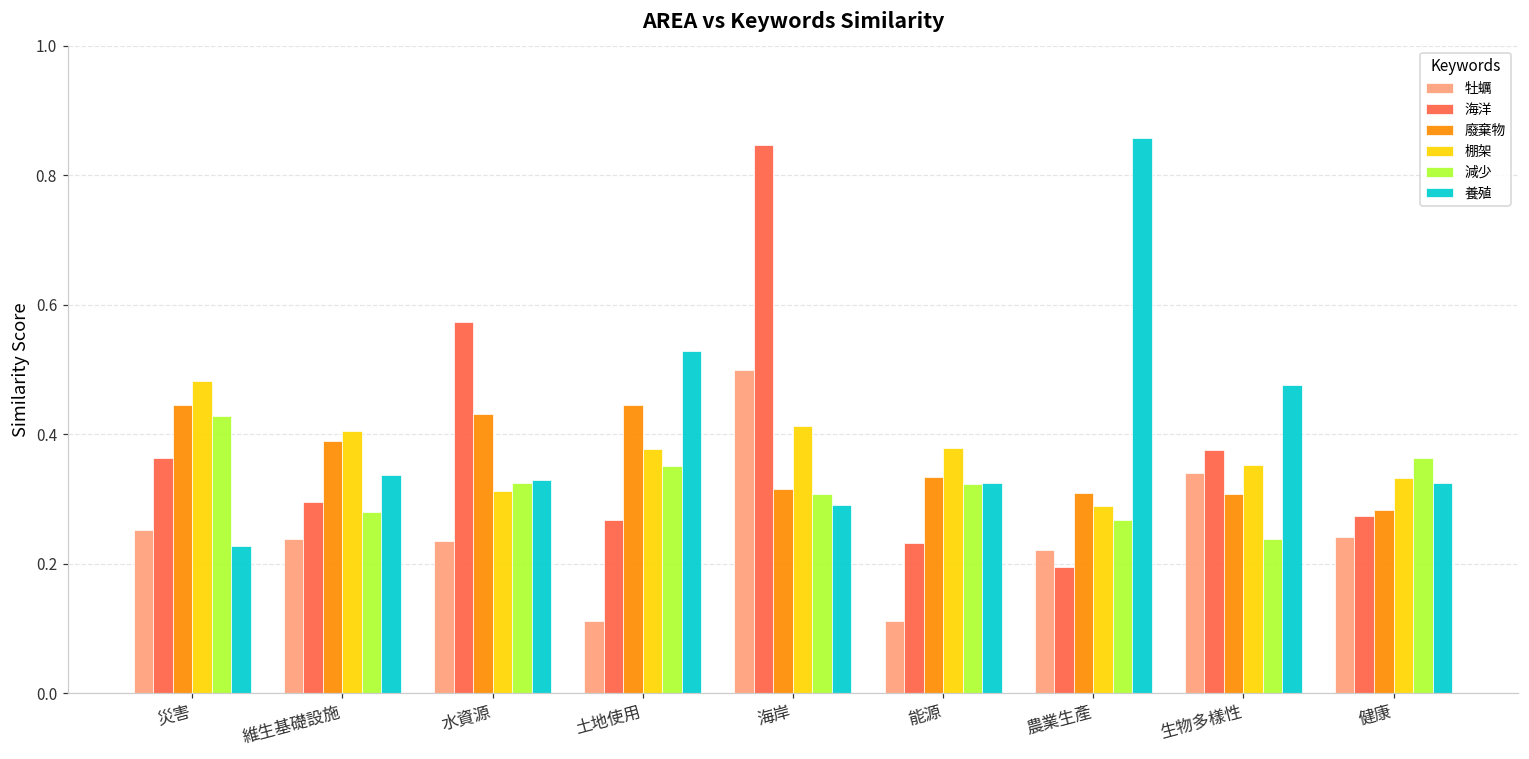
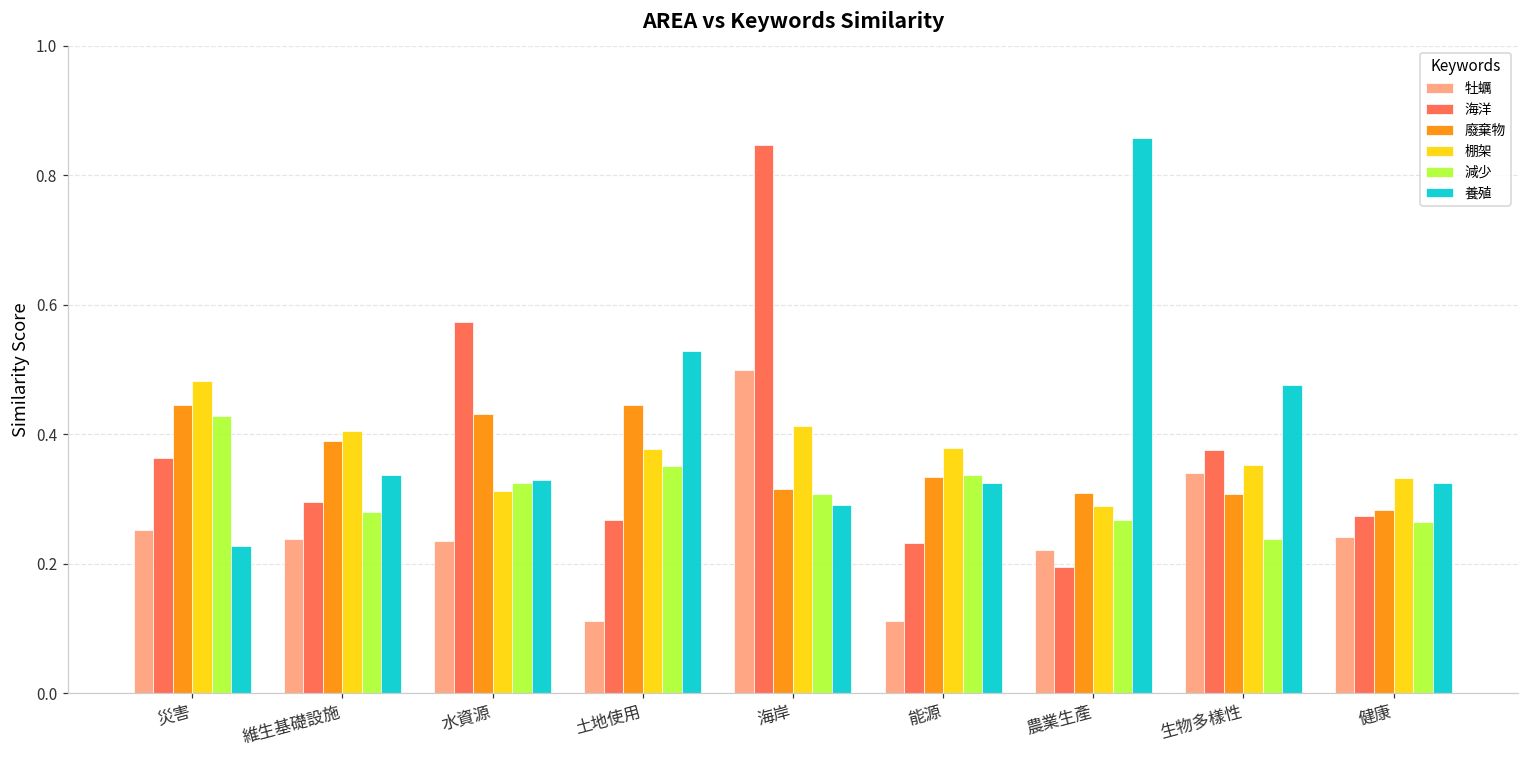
  {
    "牡蠣": {
      "災害": 0.25,
      "維生基礎設施": 0.24,
      "水資源": 0.24,
      "土地使用": 0.11,
      "海岸": 0.50,
      "能源": 0.11,
      "農業生產": 0.22,
      "生物多樣性": 0.34,
      "健康": 0.24
    },
    "海洋": {
      "災害": 0.36,
      "維生基礎設施": 0.29,
      "水資源": 0.57,
      "土地使用": 0.27,
      "海岸": 0.85,
      "能源": 0.23,
      "農業生產": 0.20,
      "生物多樣性": 0.38,
      "健康": 0.27
    },
    "廢棄物": {
      "災害": 0.45,
      "維生基礎設施": 0.39,
      "水資源": 0.43,
      "土地使用": 0.44,
      "海岸": 0.32,
      "能源": 0.33,
      "農業生產": 0.31,
      "生物多樣性": 0.31,
      "健康": 0.28
    },
    "棚架": {
      "災害": 0.48,
      "維生基礎設施": 0.41,
      "水資源": 0.31,
      "土地使用": 0.38,
      "海岸": 0.41,
      "能源": 0.38,
      "農業生產": 0.29,
      "生物多樣性": 0.35,
      "健康": 0.33
    },
    "減少": {
      "災害": 0.43,
      "維生基礎設施": 0.28,
      "水資源": 0.32,
      "土地使用": 0.35,
      "海岸": 0.31,
-     "能源": 0.32,
+     "能源": 0.34,
      "農業生產": 0.27,
      "生物多樣性": 0.24,
-     "健康": 0.36
+     "健康": 0.26
    },
    "養殖": {
      "災害": 0.23,
      "維生基礎設施": 0.34,
      "水資源": 0.33,
      "土地使用": 0.53,
      "海岸": 0.29,
      "能源": 0.32,
      "農業生產": 0.86,
      "生物多樣性": 0.48,
      "健康": 0.32
    }
  }
